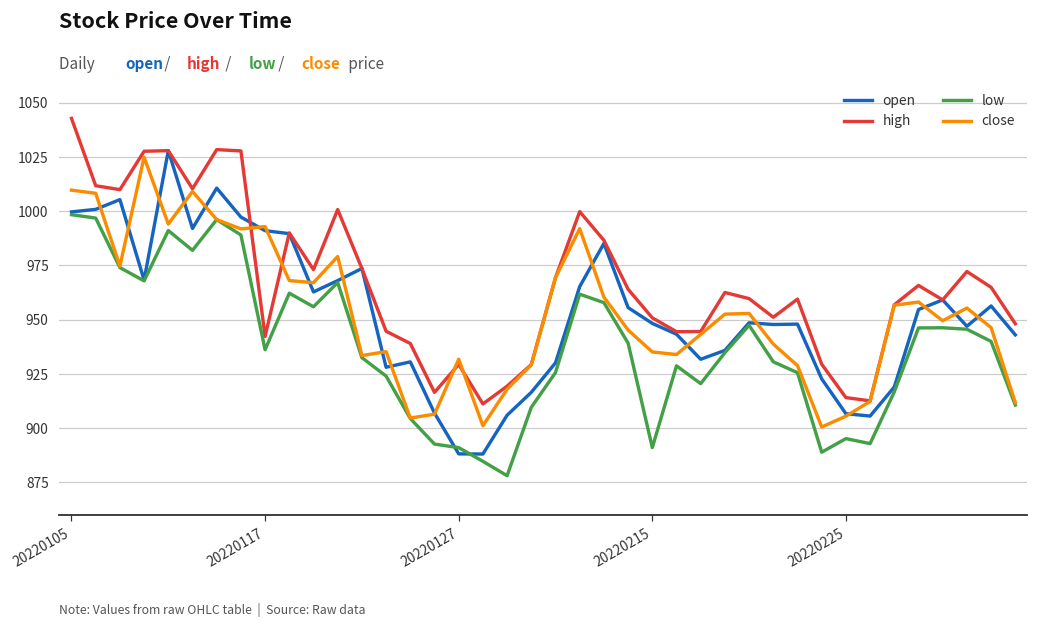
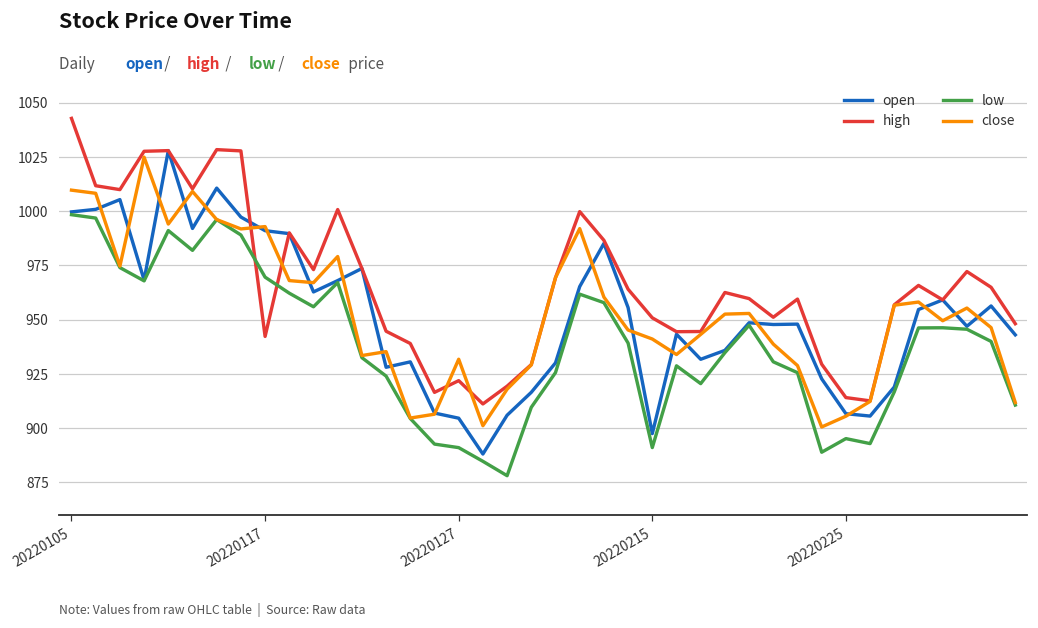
  {
    "open": {
      "20220105": 1000,
      "20220117": 991,
-     "20220127": 888,
-     "20220215": 948
+     "20220127": 905,
+     "20220215": 897
    },
    "high": {
      "20220105": 1043,
      "20220117": 942,
-     "20220127": 929,
+     "20220127": 922,
      "20220215": 951,
      "20220225": 914
    },
    "low": {
      "20220105": 998,
-     "20220117": 936,
+     "20220117": 970,
      "20220127": 891,
      "20220215": 891,
      "20220225": 895
    },
    "close": {
      "20220105": 1010,
      "20220117": 993,
      "20220127": 932,
-     "20220215": 935
+     "20220215": 941
    }
  }
